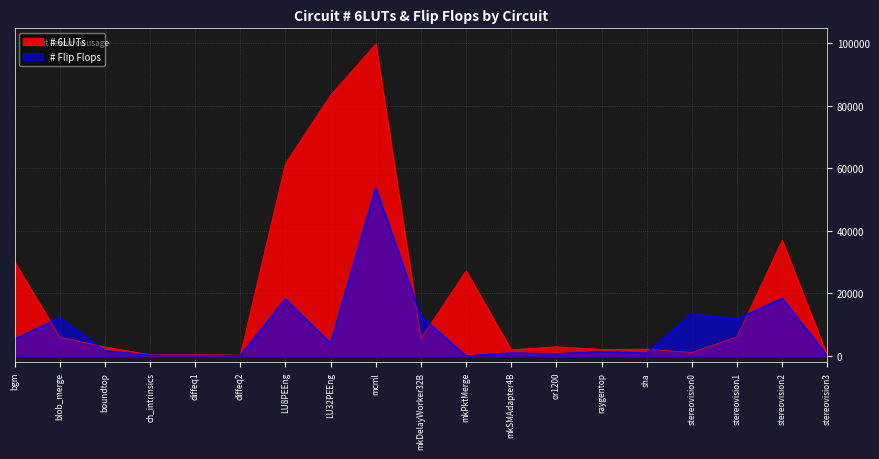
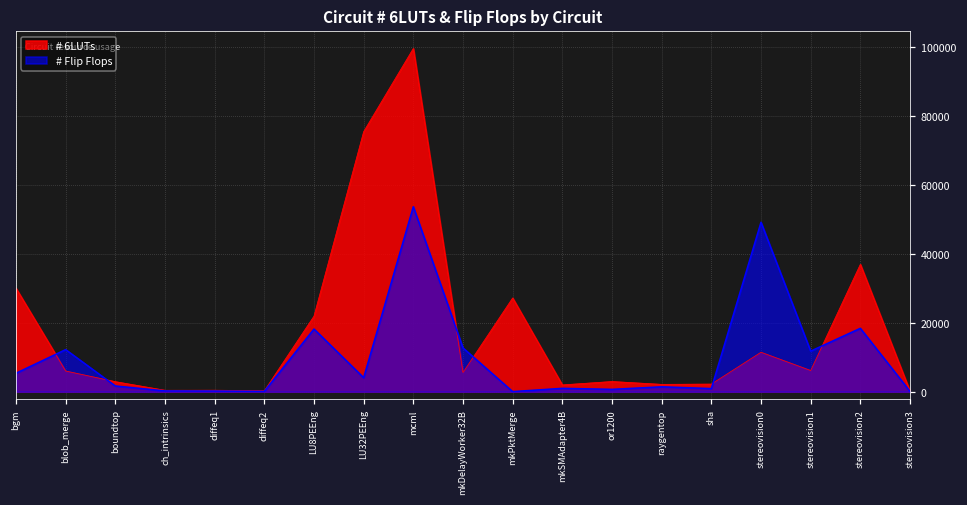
  {
    "# 6LUTs": {
      "bgm": 30000,
      "blob_merge": 6000,
      "boundtop": 3000,
-     "LU8PEEng": 61000,
-     "LU32PEEng": 83000,
+     "LU8PEEng": 22000,
+     "LU32PEEng": 76000,
      "mcml": 100000,
      "mkDelayWorker32B": 6000,
      "mkPktMerge": 27000,
      "mkSMAdapter4B": 2000,
      "or1200": 3000,
      "sha": 2000,
-     "stereovision0": 1000,
+     "stereovision0": 11000,
      "stereovision1": 6000,
      "stereovision2": 37000
    },
    "# Flip Flops": {
      "bgm": 5000,
      "blob_merge": 12000,
      "boundtop": 2000,
      "LU8PEEng": 18000,
      "LU32PEEng": 4000,
      "mcml": 54000,
      "mkDelayWorker32B": 13000,
      "mkPktMerge": 0,
      "mkSMAdapter4B": 1000,
      "or1200": 1000,
      "sha": 1000,
-     "stereovision0": 13000,
+     "stereovision0": 49000,
      "stereovision1": 12000,
      "stereovision2": 18000
    }
  }
